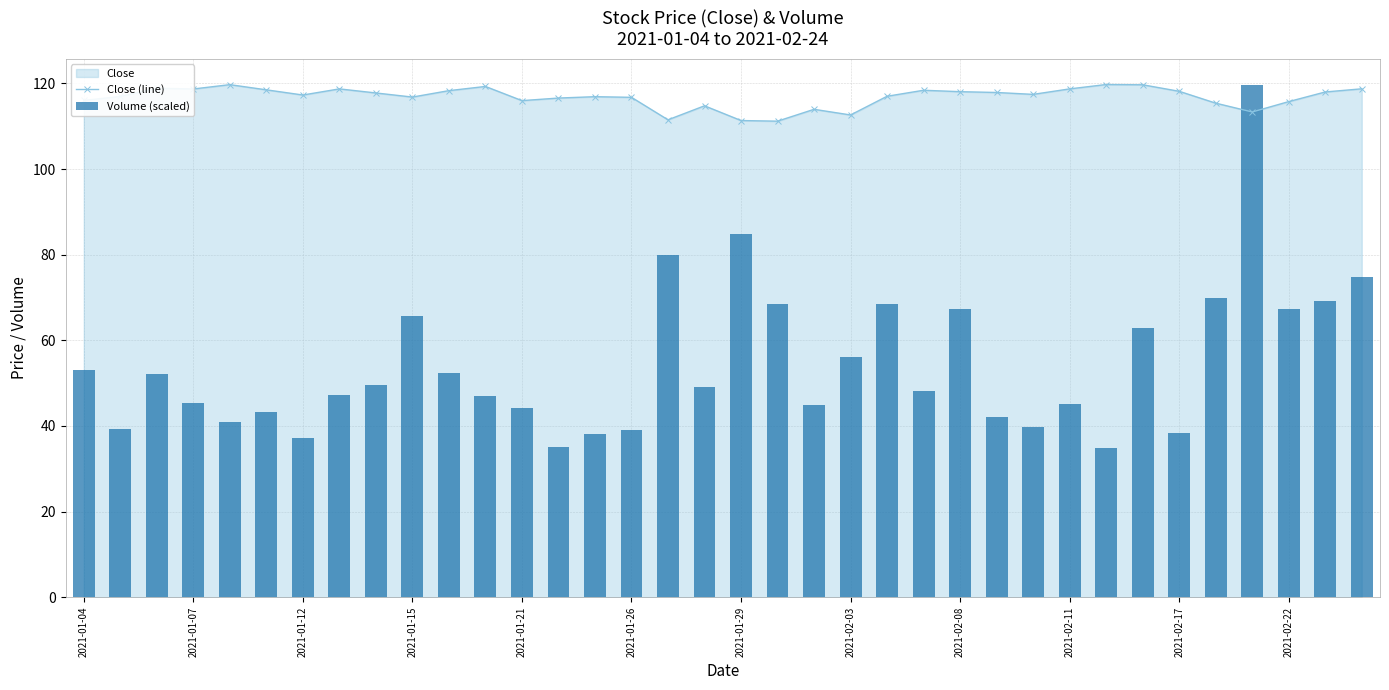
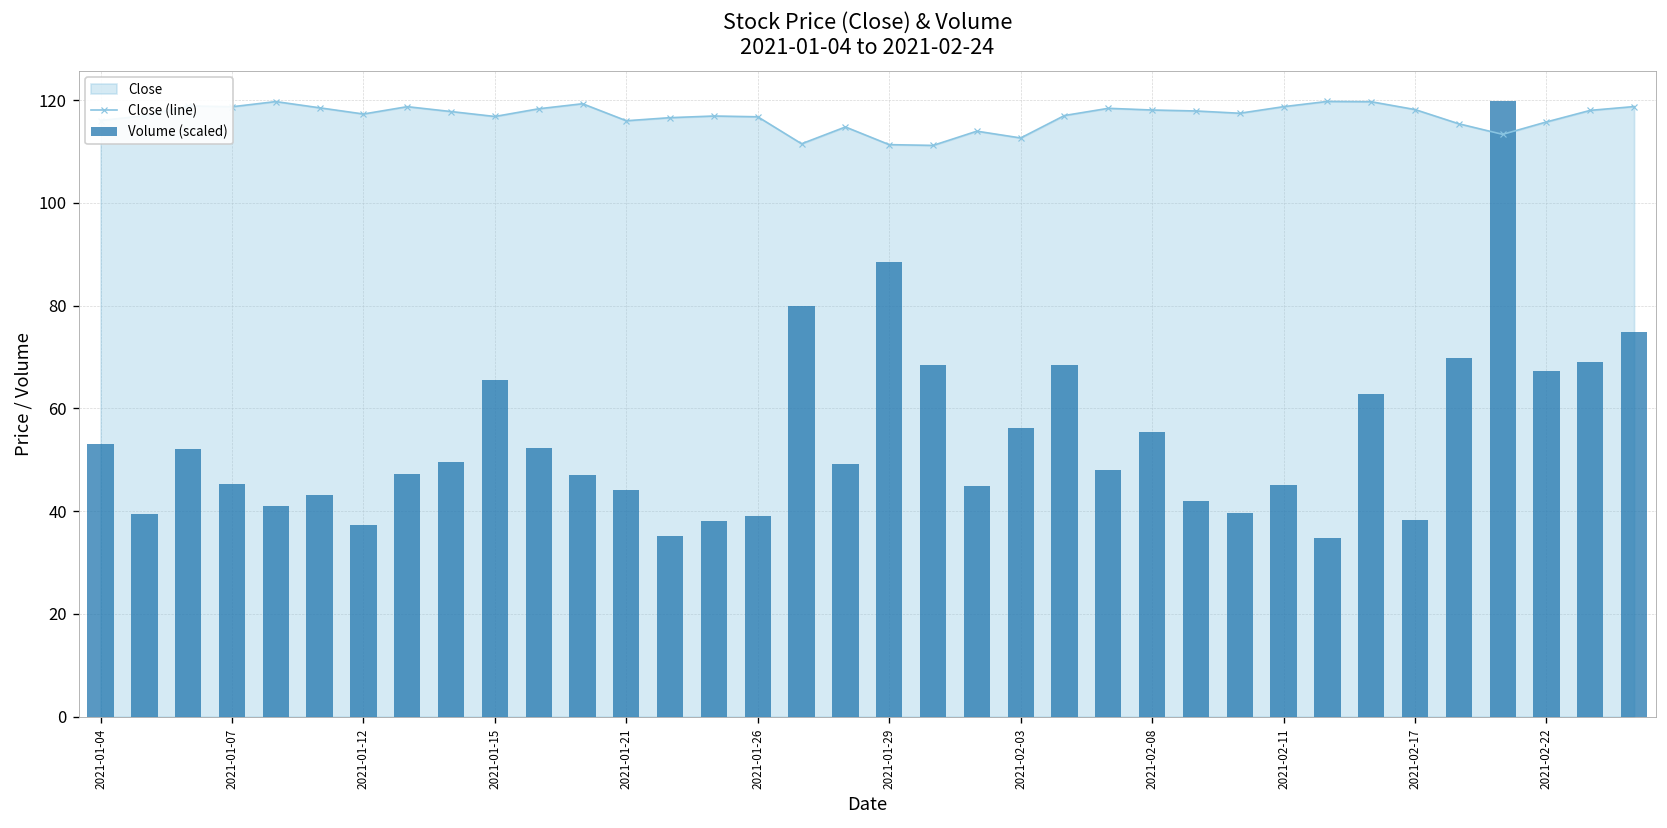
  {
    "Volume (scaled)": {
      "2021-01-04": 53,
      "2021-01-07": 45,
      "2021-01-12": 37,
      "2021-01-15": 66,
      "2021-01-21": 44,
      "2021-01-26": 39,
-     "2021-01-29": 85,
+     "2021-01-29": 88,
      "2021-02-03": 56,
-     "2021-02-08": 67,
+     "2021-02-08": 55,
      "2021-02-11": 45,
      "2021-02-17": 38,
      "2021-02-22": 67
    },
    "Close": {
      "2021-01-12": 117,
      "2021-01-15": 117,
      "2021-01-21": 116,
      "2021-01-26": 117,
      "2021-01-29": 111,
      "2021-02-03": 113,
      "2021-02-08": 118,
      "2021-02-11": 119,
      "2021-02-17": 118,
      "2021-02-22": 116
    }
  }
